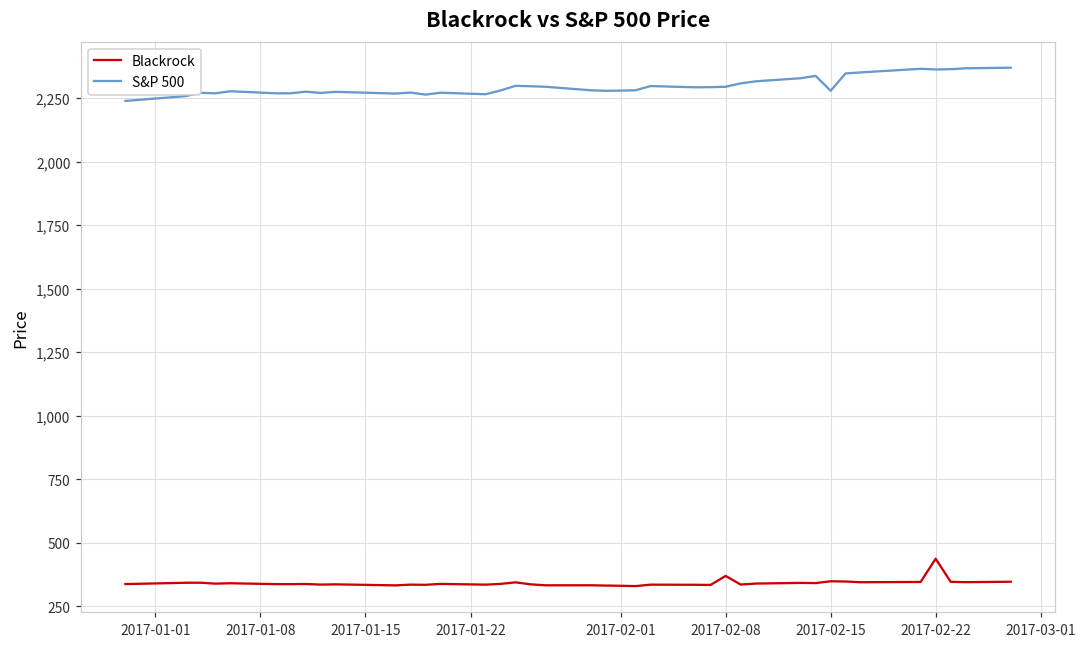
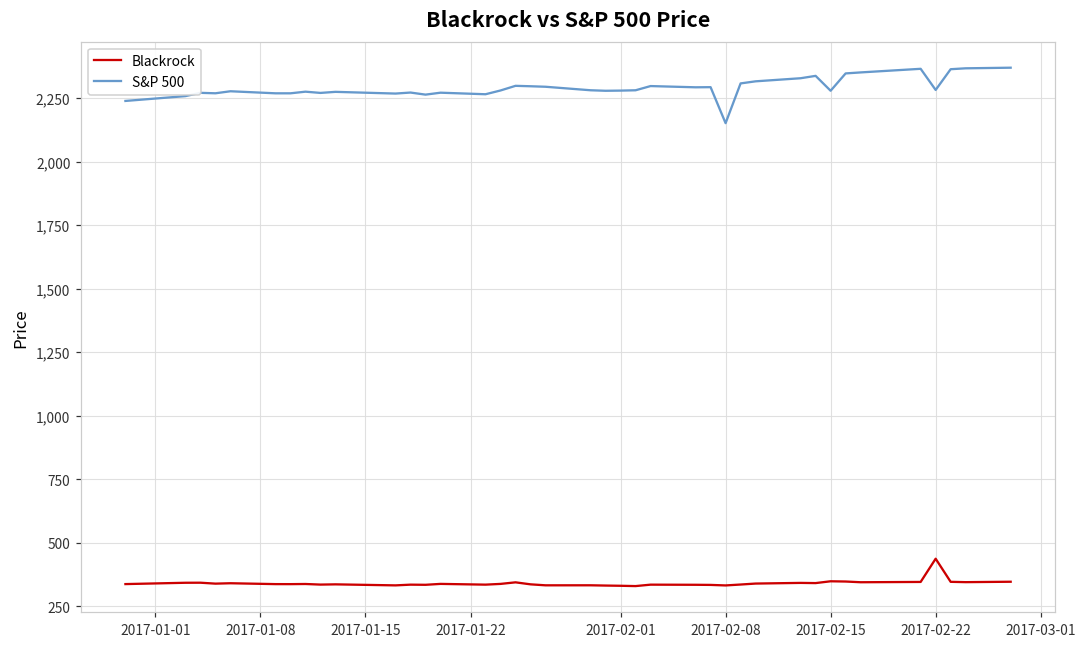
  {
    "Blackrock": {
      "2017-02-01": "330",
-     "2017-02-08": "370",
+     "2017-02-08": "330",
      "2017-02-15": "350",
      "2017-02-22": "440"
    },
    "S&P 500": {
      "2017-02-01": "2,280",
-     "2017-02-08": "2,290",
+     "2017-02-08": "2,150",
      "2017-02-15": "2,280",
-     "2017-02-22": "2,360"
+     "2017-02-22": "2,280"
    }
  }
